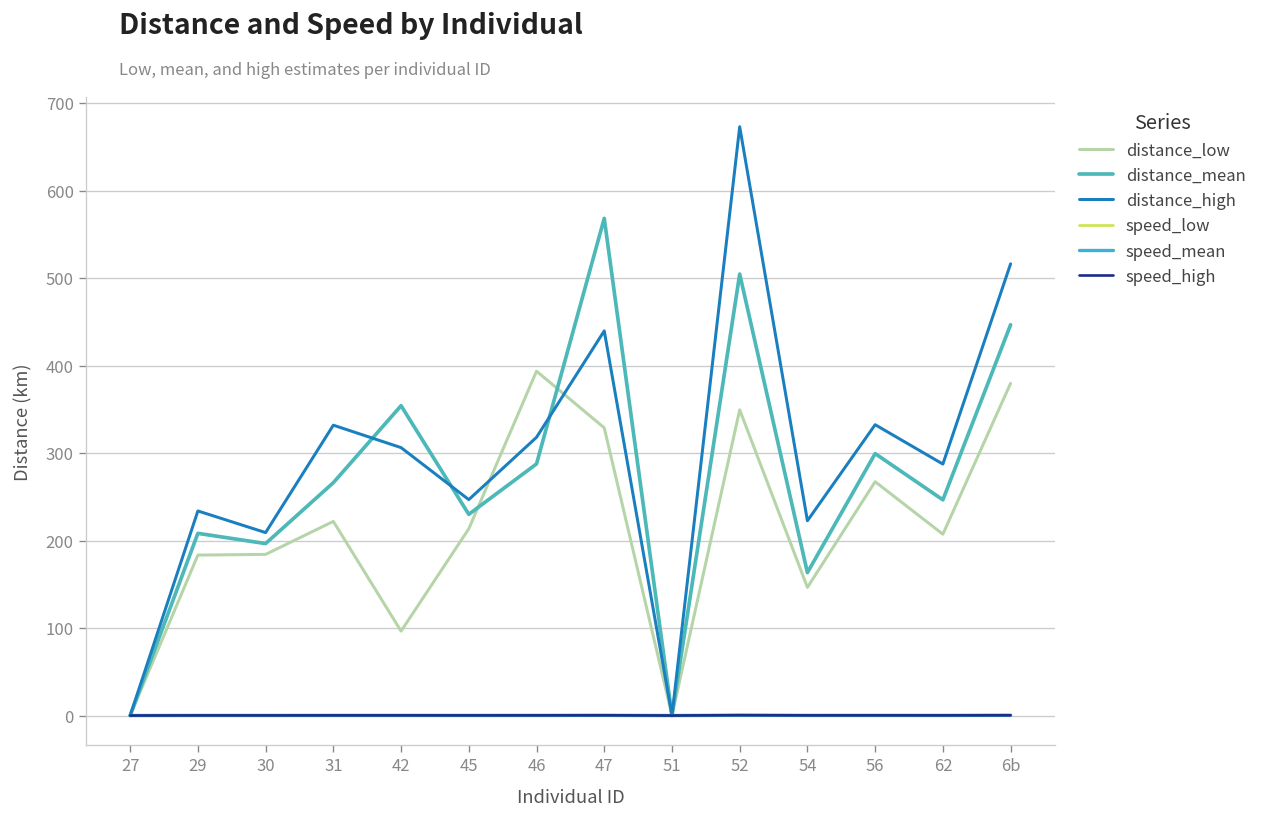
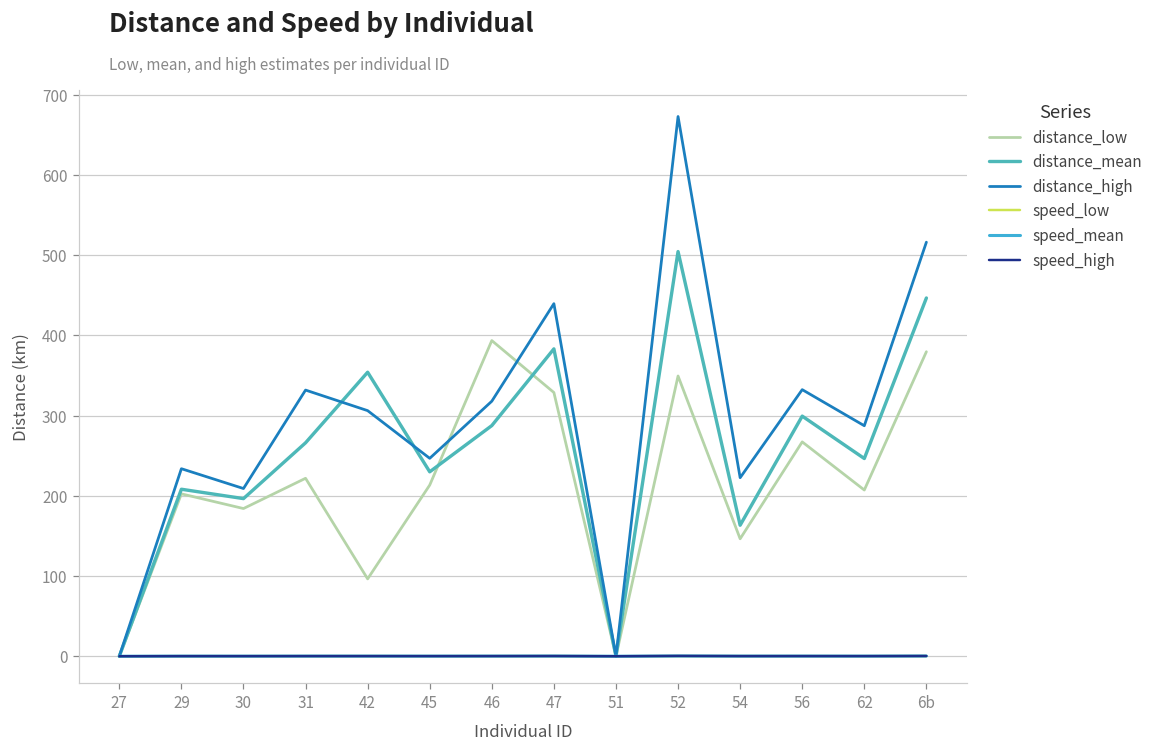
  {
    "distance_low": {
-     "29": 180,
+     "29": 200,
      "30": 180,
      "31": 220,
      "42": 100,
      "45": 210,
      "46": 390,
      "47": 330,
      "52": 350,
      "54": 150,
      "56": 270,
      "62": 210,
      "6b": 380
    },
    "distance_mean": {
      "29": 210,
      "30": 200,
      "31": 270,
      "42": 350,
      "45": 230,
      "46": 290,
-     "47": 570,
+     "47": 380,
      "52": 500,
      "54": 160,
      "56": 300,
      "62": 250,
      "6b": 450
    },
    "distance_high": {
      "29": 230,
      "30": 210,
      "31": 330,
      "42": 310,
      "45": 250,
      "46": 320,
      "47": 440,
      "52": 670,
      "54": 220,
      "56": 330,
      "62": 290,
      "6b": 520
    },
    "speed_high": {
      "29": 0,
      "30": 0,
      "31": 0,
      "42": 0,
      "45": 0,
      "46": 0,
      "47": 0,
      "52": 0,
      "54": 0,
      "56": 0,
      "62": 0,
      "6b": 0
    }
  }
